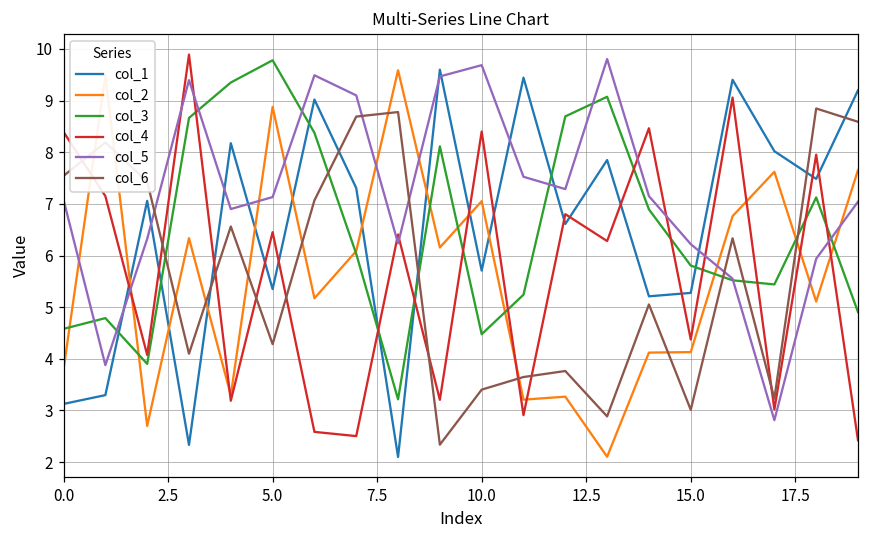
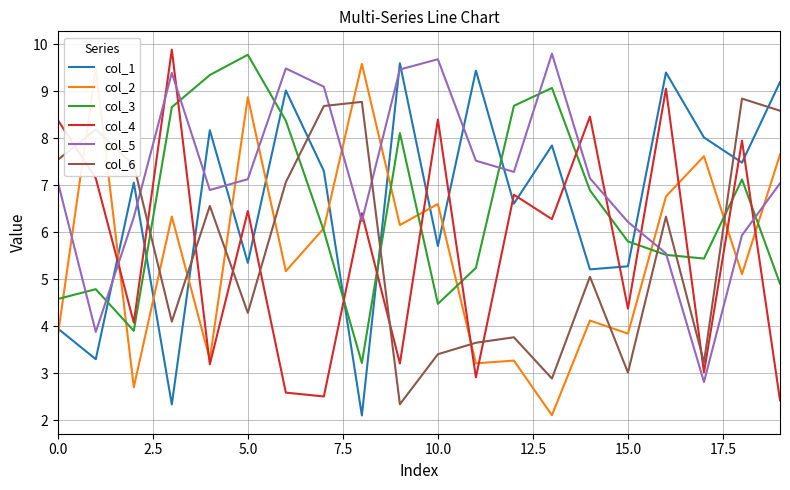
  {
    "col_1": {
-     "0.0": 3.1,
+     "0.0": 4.0,
      "5.0": 5.3,
      "10.0": 5.7,
      "15.0": 5.3
    },
    "col_2": {
      "0.0": 3.8,
      "5.0": 8.9,
-     "10.0": 7.1,
-     "15.0": 4.1
+     "10.0": 6.6,
+     "15.0": 3.8
    },
    "col_3": {
      "0.0": 4.6,
      "5.0": 9.8,
      "10.0": 4.5,
      "15.0": 5.8
    },
    "col_4": {
      "0.0": 8.4,
      "5.0": 6.5,
      "10.0": 8.4,
      "15.0": 4.4
    },
    "col_5": {
      "0.0": 7.1,
      "5.0": 7.1,
      "10.0": 9.7,
      "15.0": 6.2
    },
    "col_6": {
      "0.0": 7.5,
      "5.0": 4.3,
      "10.0": 3.4,
      "15.0": 3.0
    }
  }
